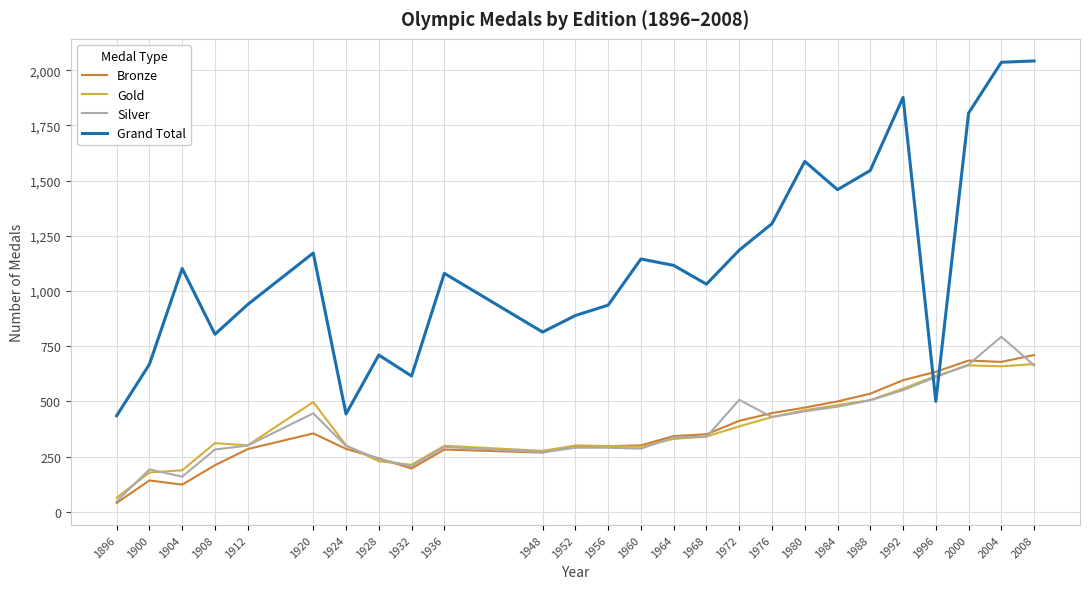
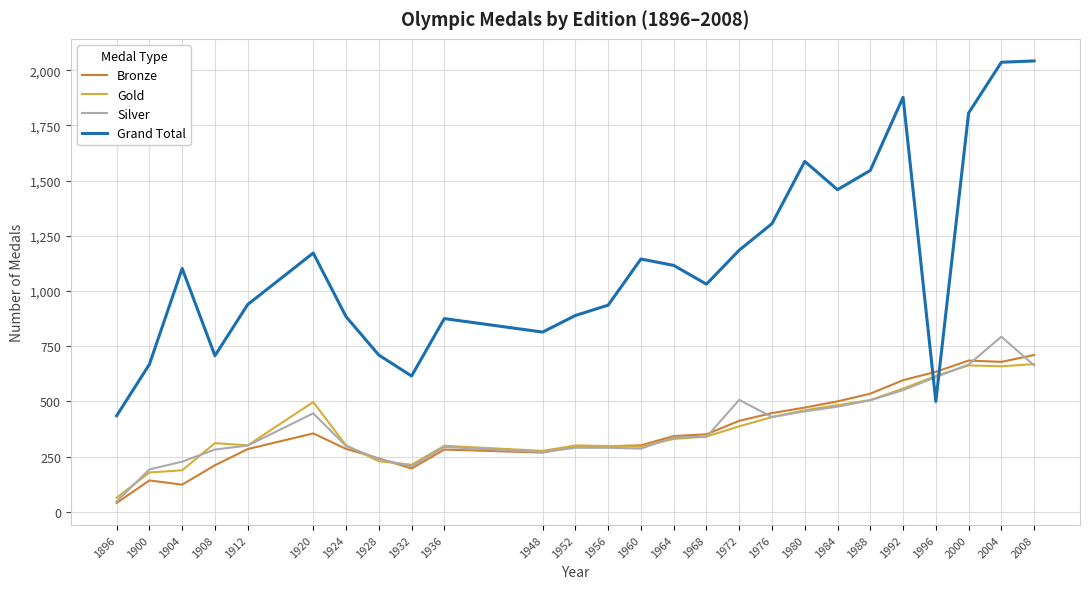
  {
    "Silver": {
      "1900": "190",
-     "1904": "160",
+     "1904": "230",
      "1908": "280",
      "1920": "450",
      "1972": "510",
      "2004": "790"
    },
    "Grand Total": {
      "1896": "440",
      "1900": "670",
      "1904": "1,100",
-     "1908": "800",
+     "1908": "710",
      "1912": "940",
      "1920": "1,170",
-     "1924": "440",
+     "1924": "880",
      "1928": "710",
      "1932": "620",
-     "1936": "1,080",
+     "1936": "880",
      "1948": "810",
      "1952": "890",
      "1956": "940",
      "1960": "1,150",
      "1964": "1,120",
      "1968": "1,030",
      "1972": "1,190",
      "1976": "1,310",
      "1980": "1,590",
      "1984": "1,460",
      "1988": "1,550",
      "1992": "1,880",
      "1996": "500",
      "2000": "1,810",
      "2004": "2,040",
      "2008": "2,040"
    }
  }
